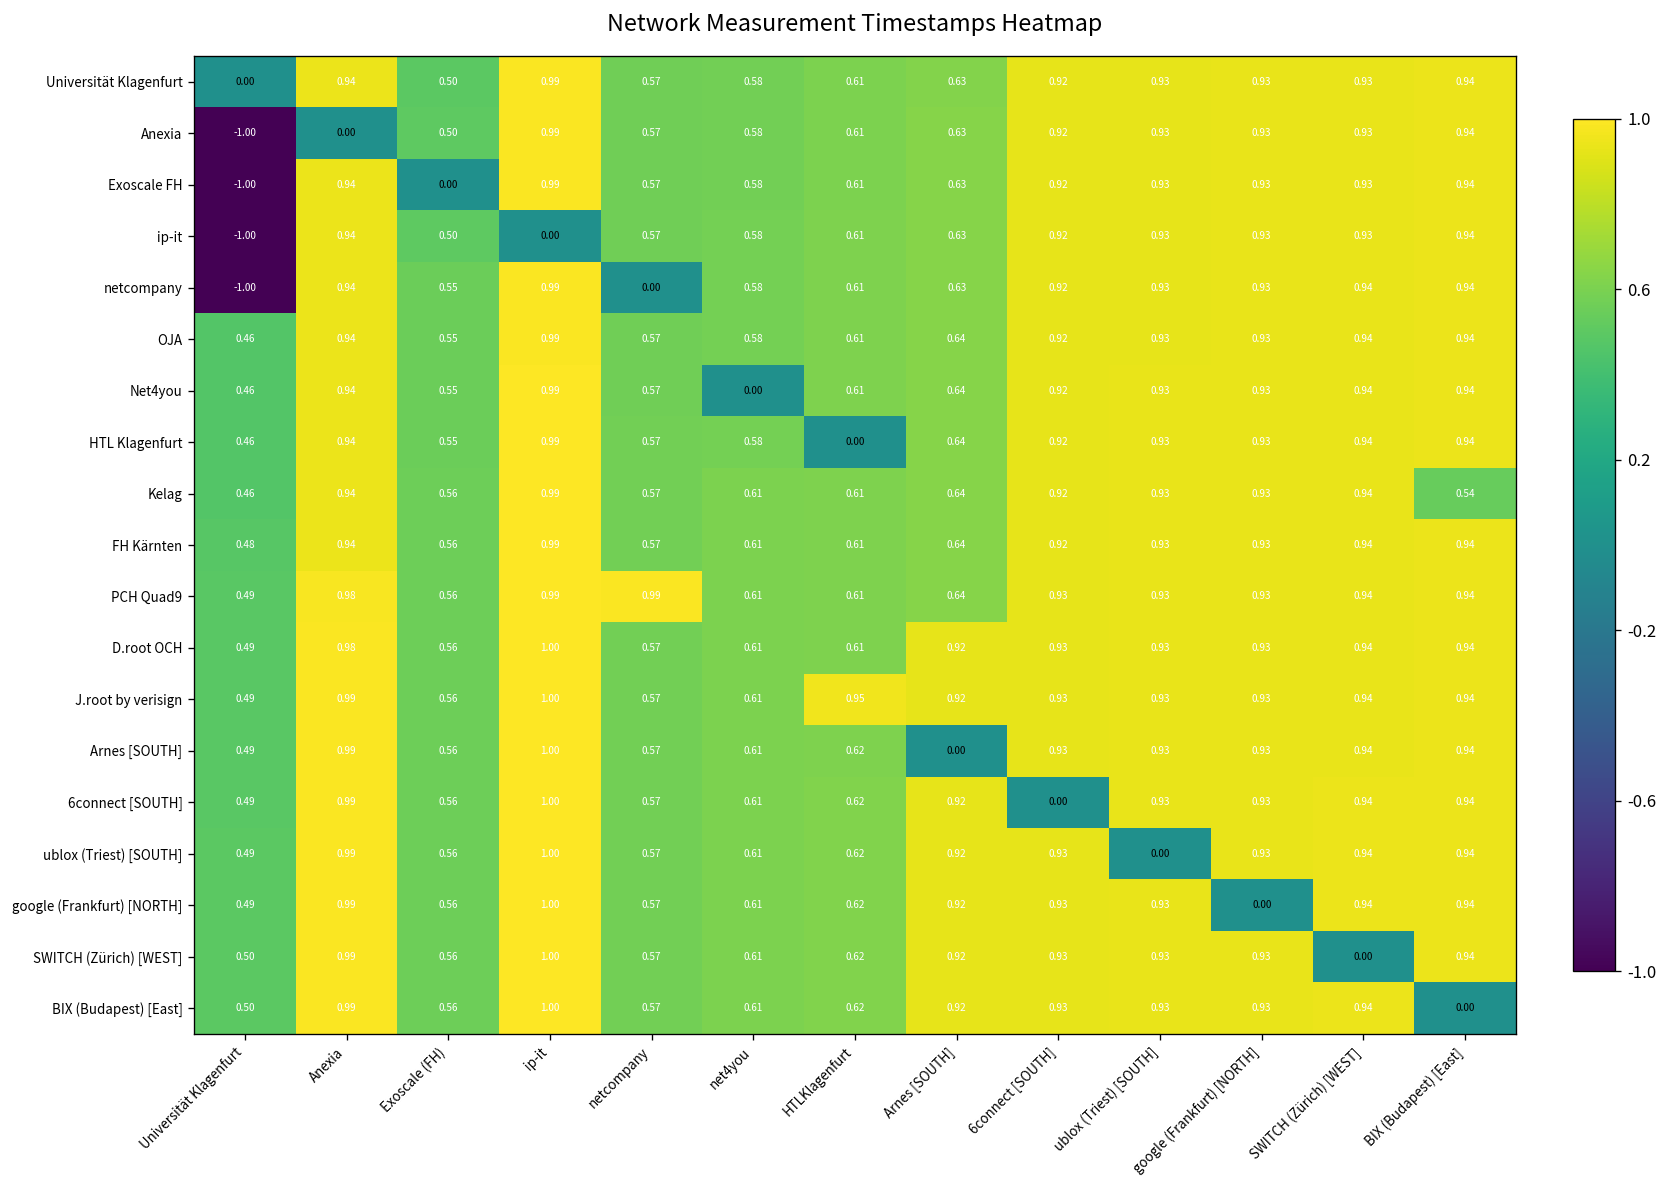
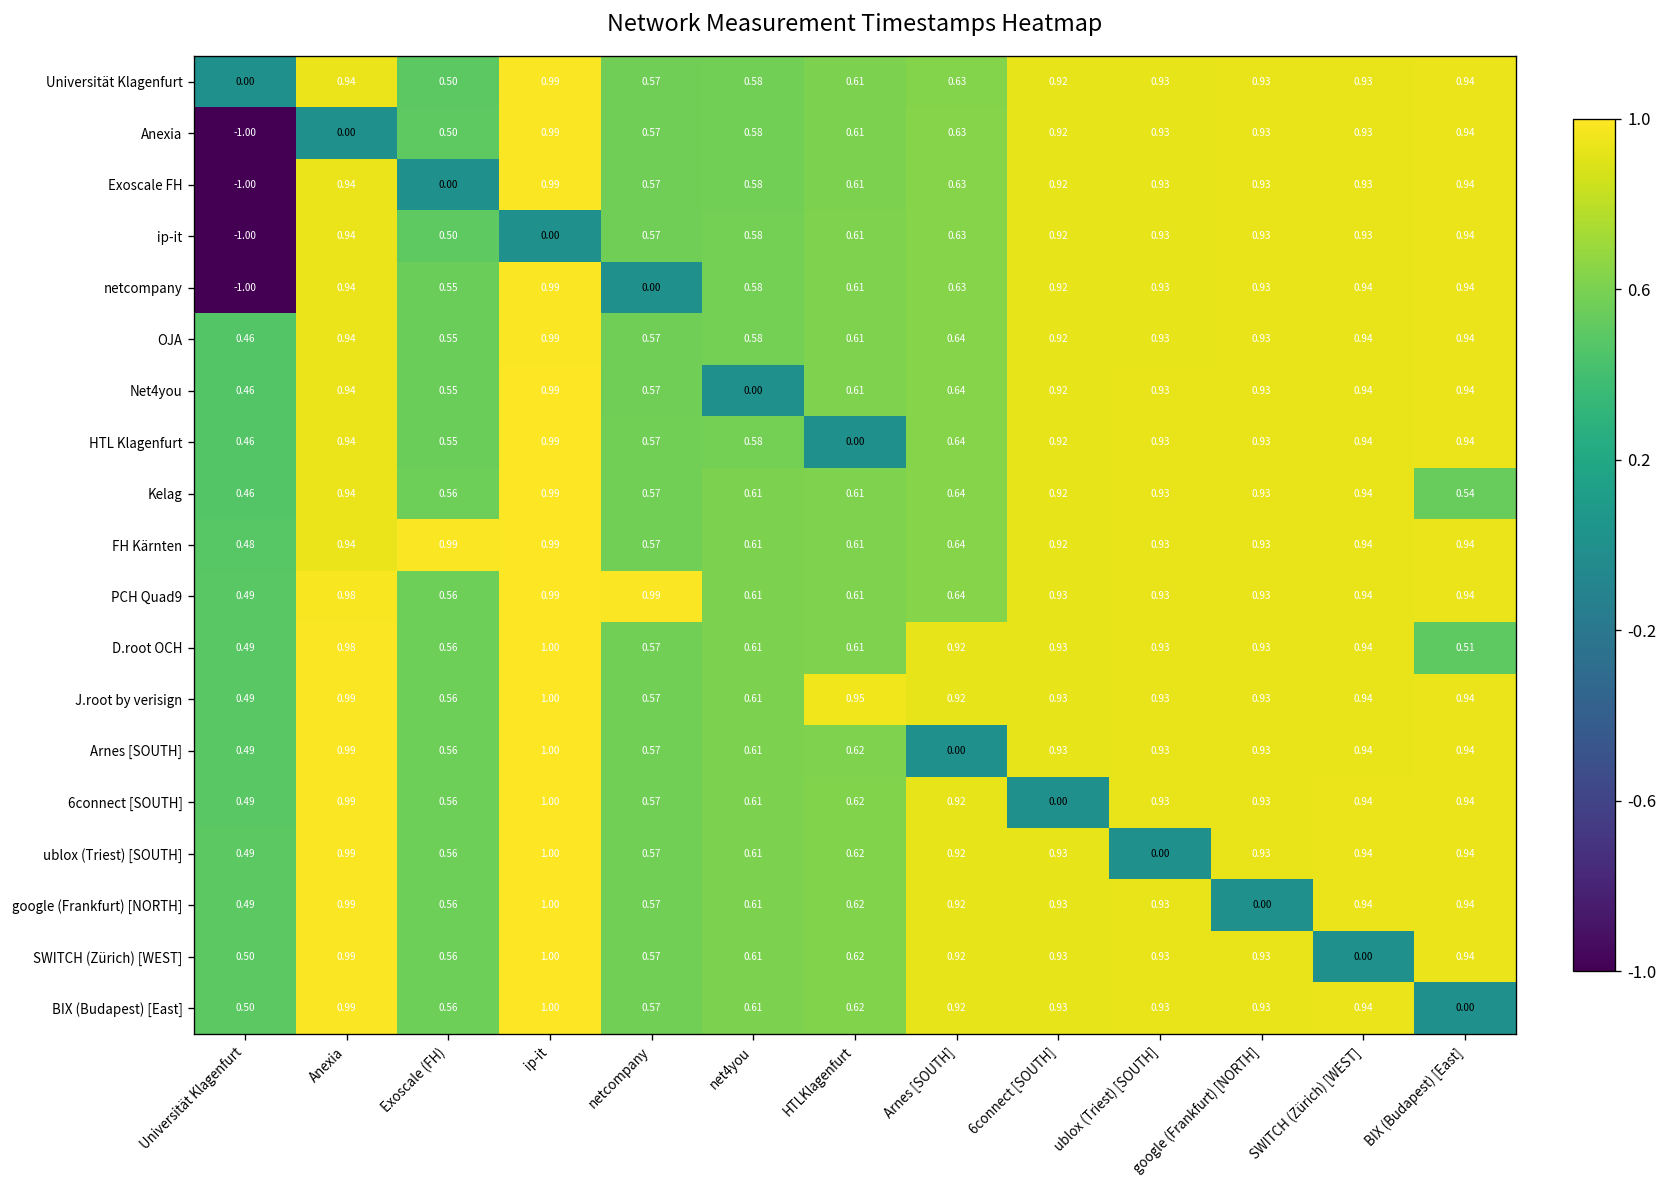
  {
    "FH Kärnten": {
      "Universität Klagenfurt": 0.48,
      "Anexia": 0.94,
-     "Exoscale (FH)": 0.56,
+     "Exoscale (FH)": 0.99,
      "ip-it": 0.99,
      "netcompany": 0.57,
      "net4you": 0.61,
      "HTLKlagenfurt": 0.61,
      "Arnes [SOUTH]": 0.64,
      "6connect [SOUTH]": 0.92,
      "ublox (Triest) [SOUTH]": 0.93,
      "google (Frankfurt) [NORTH]": 0.93,
      "SWITCH (Zürich) [WEST]": 0.94,
      "BIX (Budapest) [East]": 0.94
    },
    "D.root OCH": {
      "Universität Klagenfurt": 0.49,
      "Anexia": 0.98,
      "Exoscale (FH)": 0.56,
      "ip-it": 1.00,
      "netcompany": 0.57,
      "net4you": 0.61,
      "HTLKlagenfurt": 0.61,
      "Arnes [SOUTH]": 0.92,
      "6connect [SOUTH]": 0.93,
      "ublox (Triest) [SOUTH]": 0.93,
      "google (Frankfurt) [NORTH]": 0.93,
      "SWITCH (Zürich) [WEST]": 0.94,
-     "BIX (Budapest) [East]": 0.94
+     "BIX (Budapest) [East]": 0.51
    }
  }
